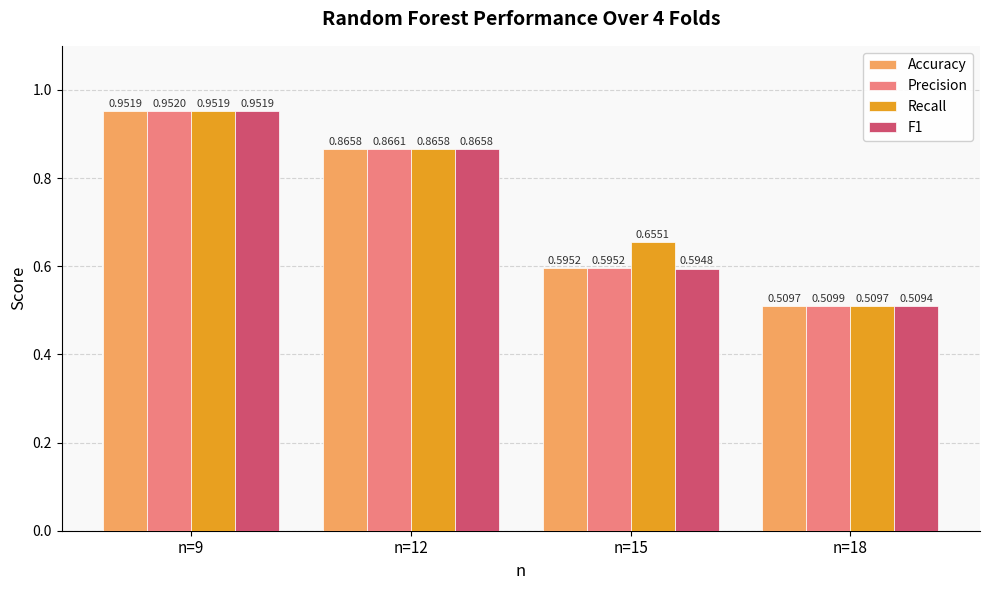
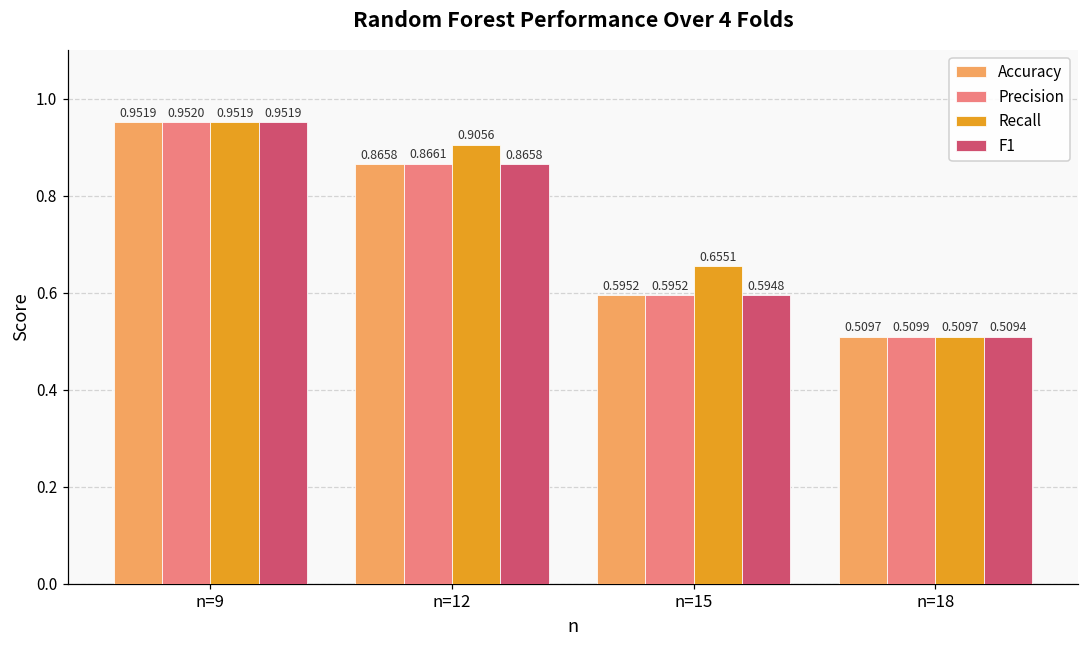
  {
    "Recall": {
      "n=9": 0.9519,
-     "n=12": 0.8658,
+     "n=12": 0.9056,
      "n=15": 0.6551,
      "n=18": 0.5097
    }
  }
